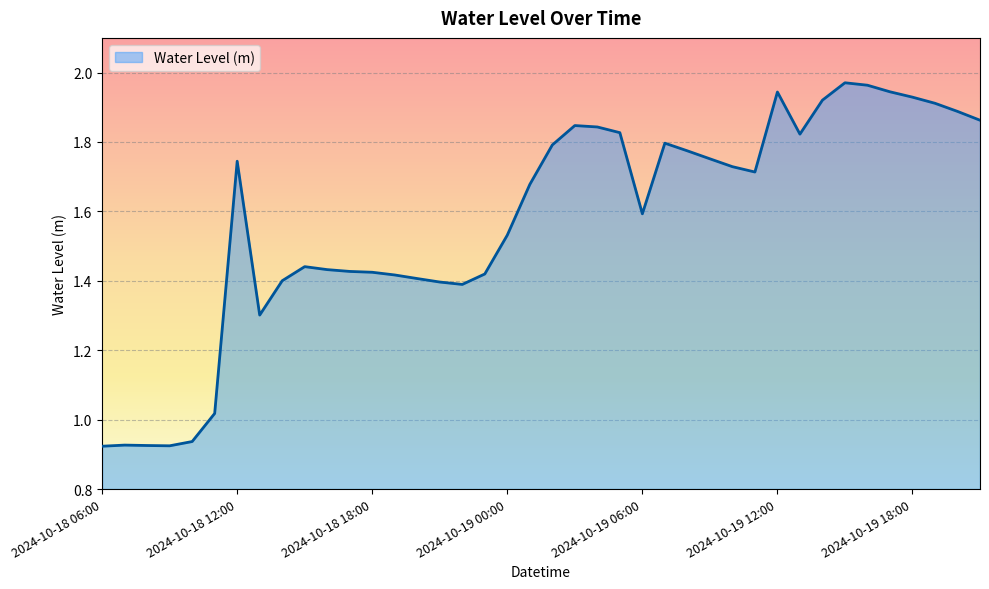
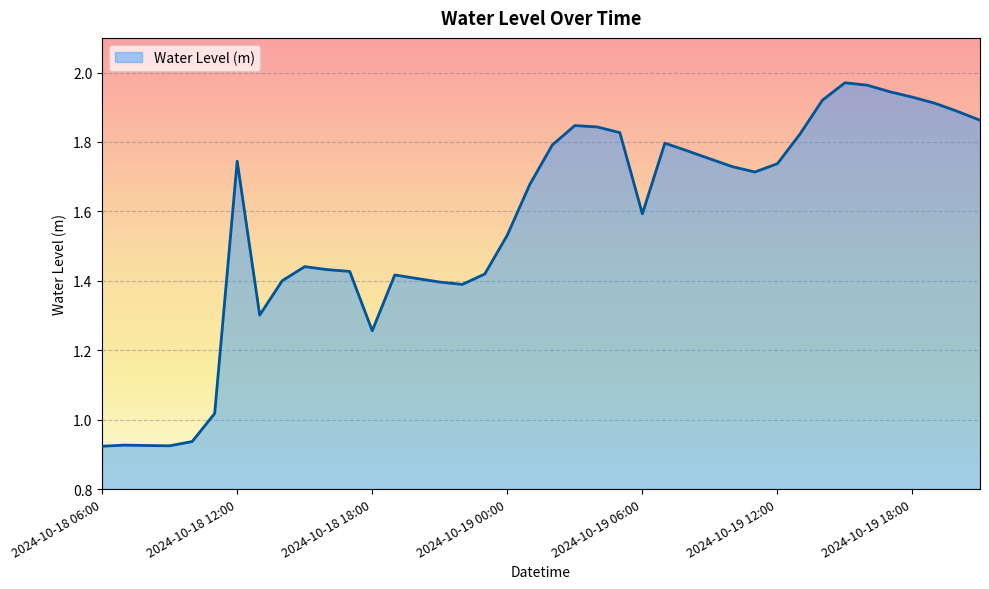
  {
    "2024-10-18 06:00": 0.92,
    "2024-10-18 12:00": 1.74,
-   "2024-10-18 18:00": 1.42,
+   "2024-10-18 18:00": 1.26,
    "2024-10-19 00:00": 1.53,
    "2024-10-19 06:00": 1.59,
-   "2024-10-19 12:00": 1.94,
+   "2024-10-19 12:00": 1.74,
    "2024-10-19 18:00": 1.93
  }
